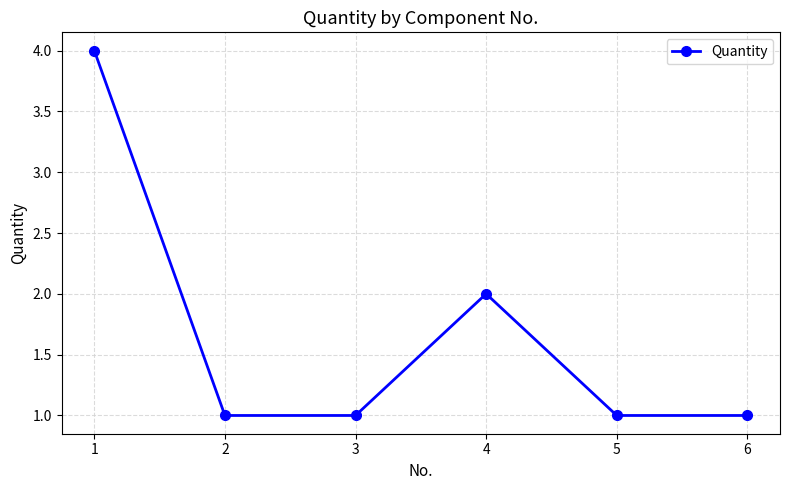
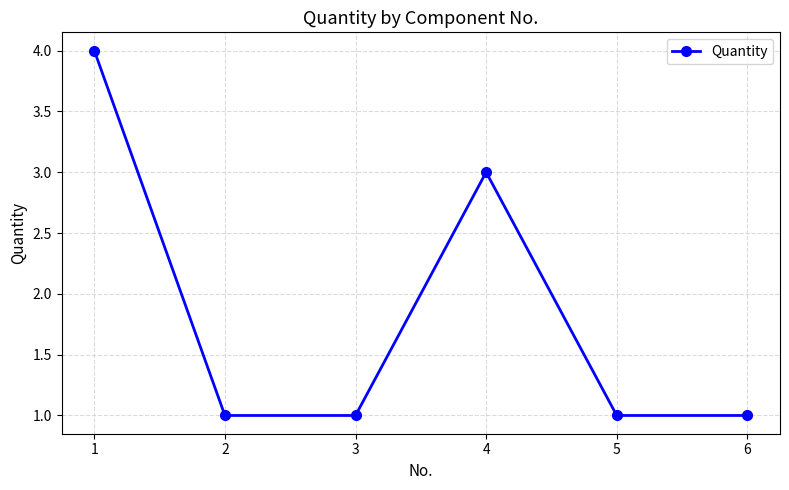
  {
    "1": 4,
    "2": 1,
    "3": 1,
-   "4": 2,
+   "4": 3,
    "5": 1,
    "6": 1
  }
